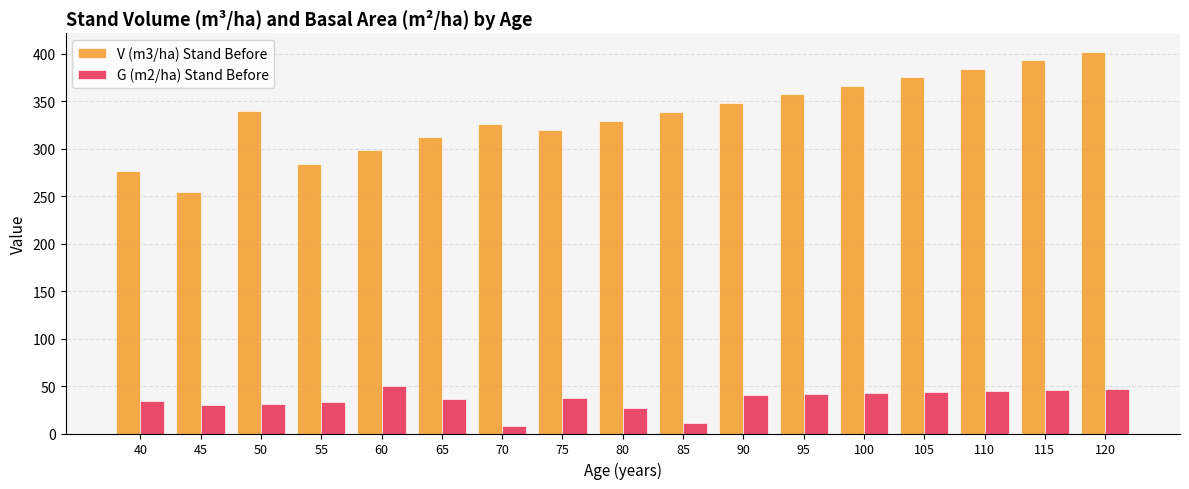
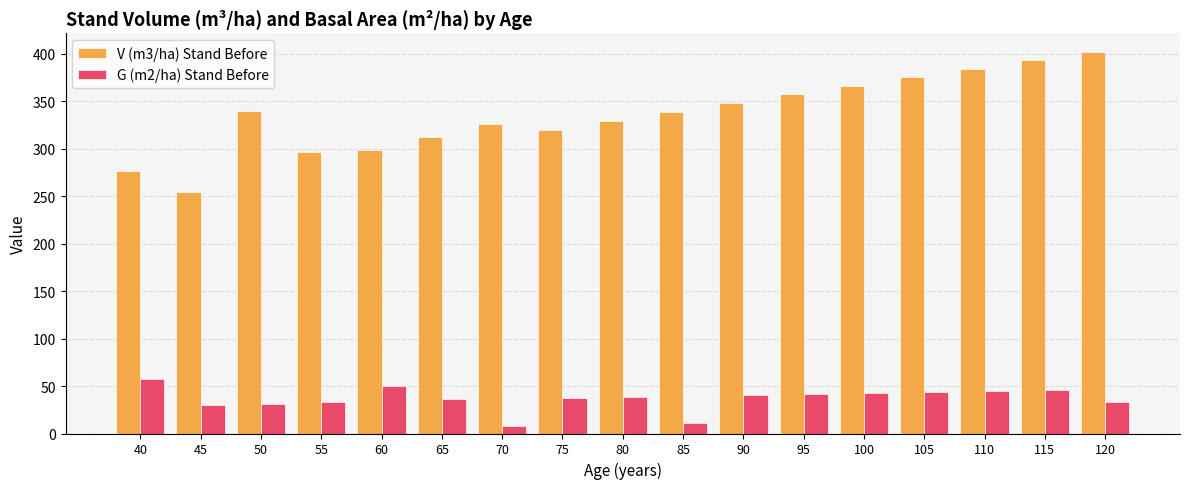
  {
    "V (m3/ha) Stand Before": {
      "40": 280,
      "45": 250,
      "50": 340,
-     "55": 280,
+     "55": 300,
      "60": 300,
      "65": 310,
      "70": 330,
      "75": 320,
      "80": 330,
      "85": 340,
      "90": 350,
      "95": 360,
      "100": 370,
      "105": 380,
      "110": 380,
      "115": 390,
      "120": 400
    },
    "G (m2/ha) Stand Before": {
-     "40": 30,
+     "40": 60,
      "45": 30,
      "50": 30,
      "55": 30,
      "60": 50,
      "65": 40,
      "70": 10,
      "75": 40,
-     "80": 30,
+     "80": 40,
      "85": 10,
      "90": 40,
      "95": 40,
      "100": 40,
      "105": 40,
      "110": 50,
      "115": 50,
-     "120": 50
+     "120": 30
    }
  }
